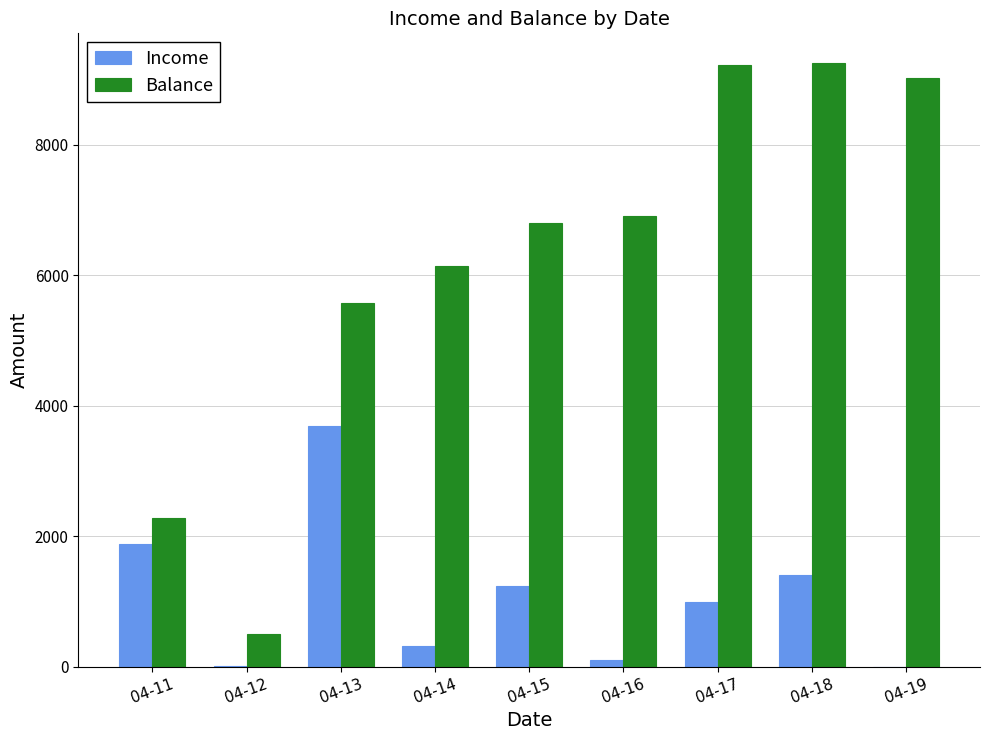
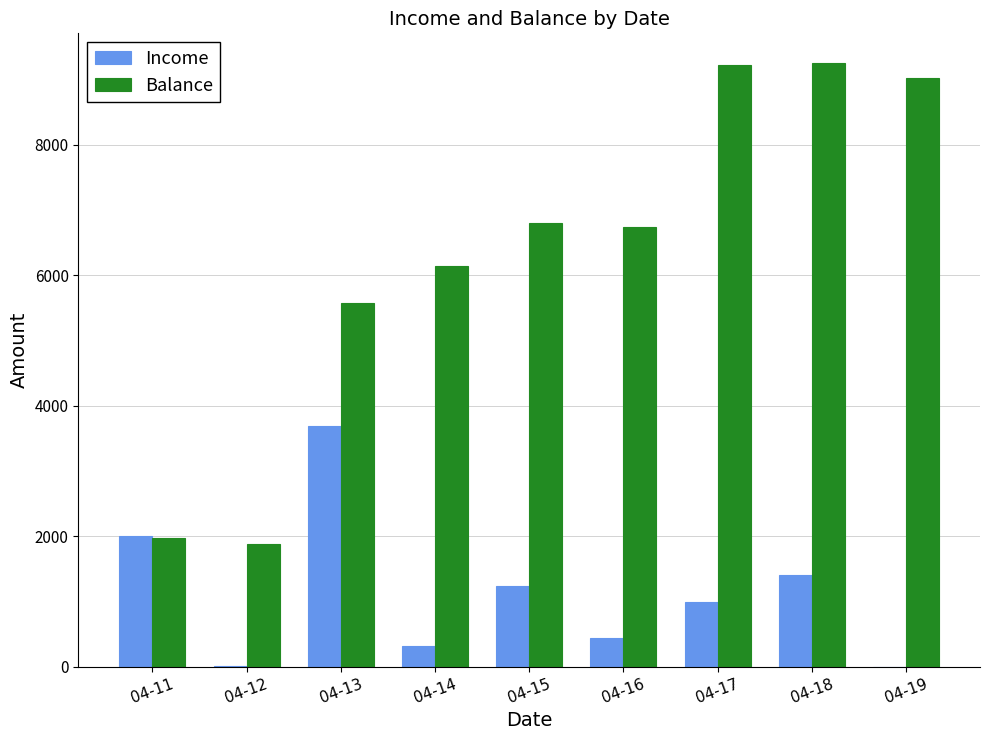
  {
    "Income": {
-     "04-11": 1900,
+     "04-11": 2000,
      "04-13": 3700,
      "04-14": 300,
      "04-15": 1200,
-     "04-16": 100,
+     "04-16": 400,
      "04-17": 1000,
      "04-18": 1400,
      "04-19": 0
    },
    "Balance": {
-     "04-11": 2300,
-     "04-12": 500,
+     "04-11": 2000,
+     "04-12": 1900,
      "04-13": 5600,
      "04-14": 6100,
      "04-15": 6800,
-     "04-16": 6900,
+     "04-16": 6700,
      "04-17": 9200,
      "04-18": 9200,
      "04-19": 9000
    }
  }
